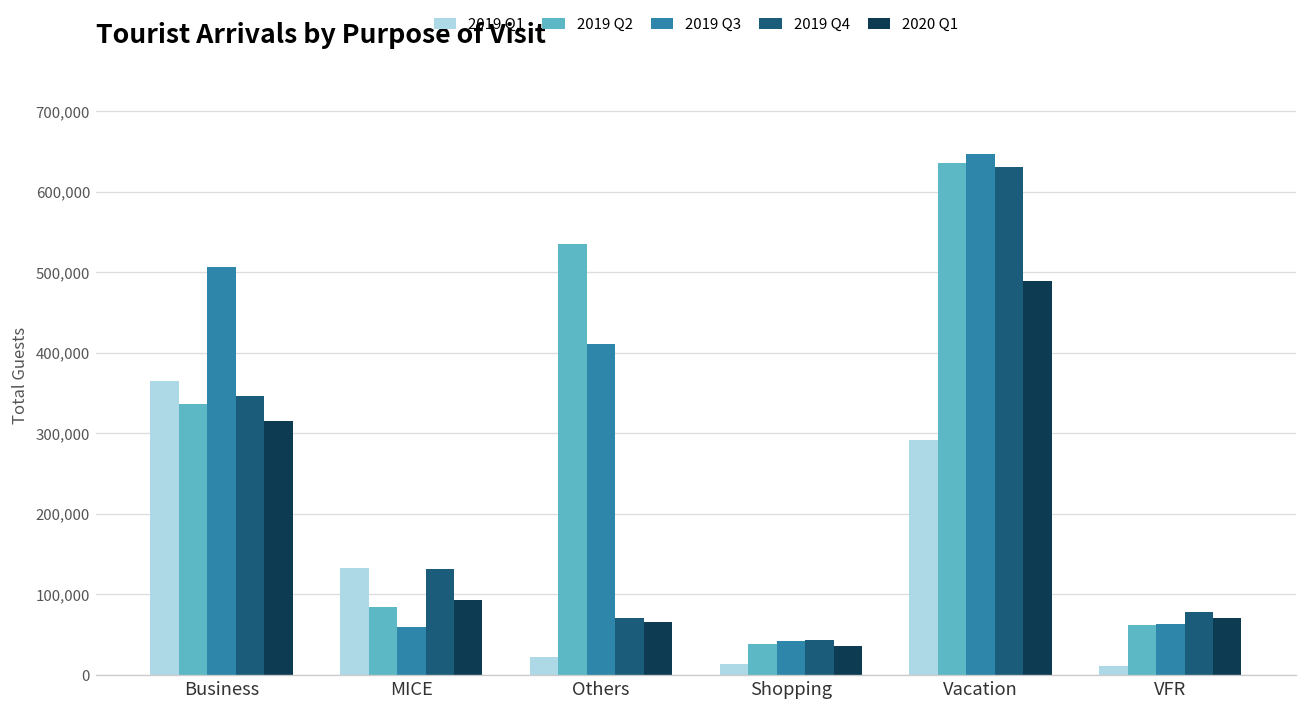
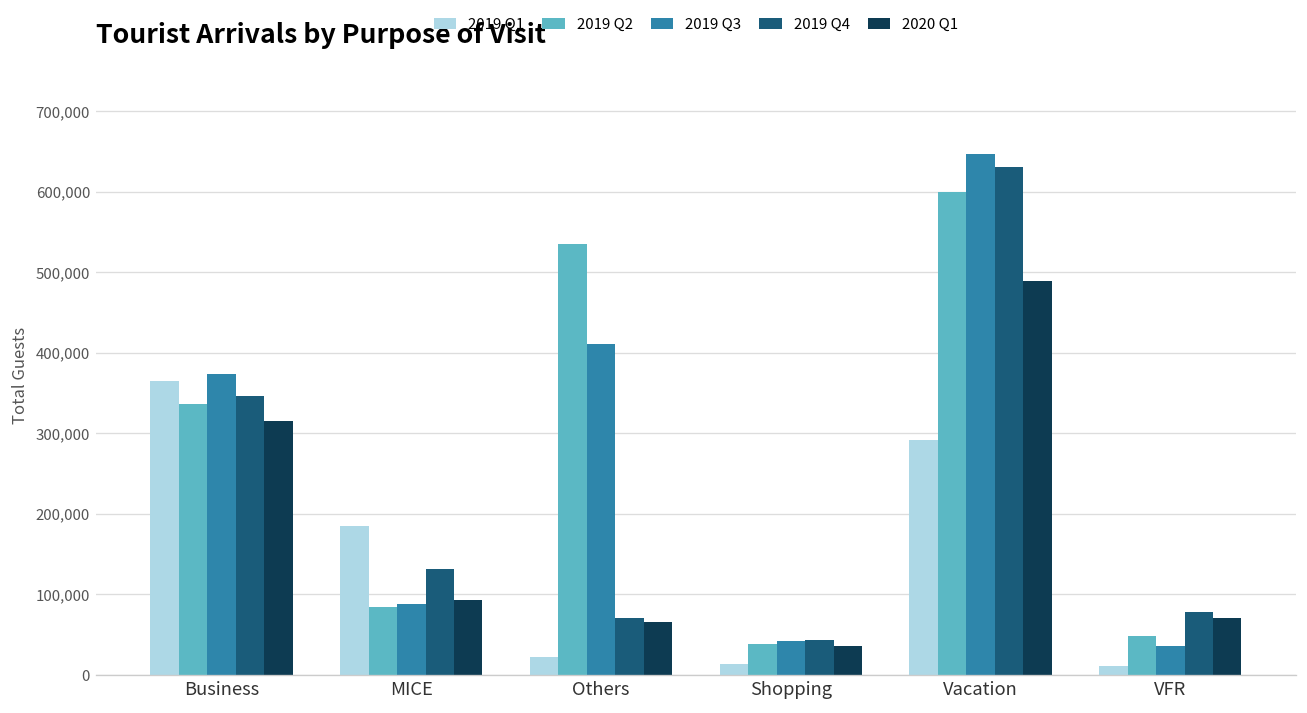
  {
    "2019 Q1": {
      "Business": "370,000",
-     "MICE": "130,000",
+     "MICE": "190,000",
      "Others": "20,000",
      "Shopping": "10,000",
      "Vacation": "290,000",
      "VFR": "10,000"
    },
    "2019 Q2": {
      "Business": "340,000",
      "MICE": "80,000",
      "Others": "540,000",
      "Shopping": "40,000",
-     "Vacation": "640,000",
-     "VFR": "60,000"
+     "Vacation": "600,000",
+     "VFR": "50,000"
    },
    "2019 Q3": {
-     "Business": "510,000",
-     "MICE": "60,000",
+     "Business": "370,000",
+     "MICE": "90,000",
      "Others": "410,000",
      "Shopping": "40,000",
      "Vacation": "650,000",
-     "VFR": "60,000"
+     "VFR": "40,000"
    }
  }
